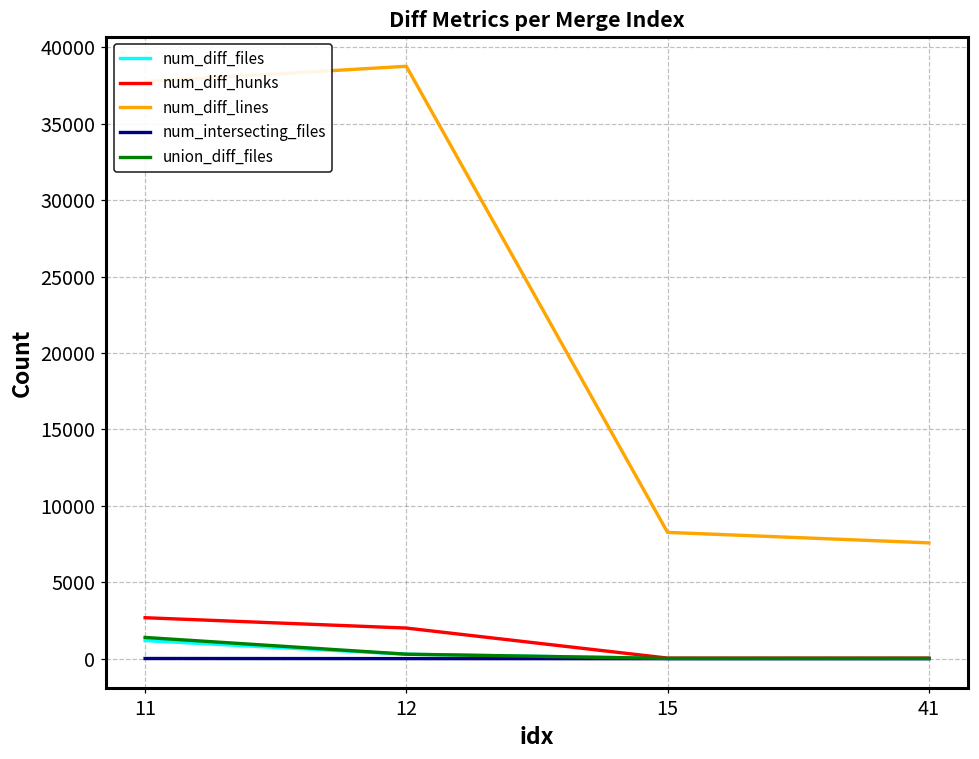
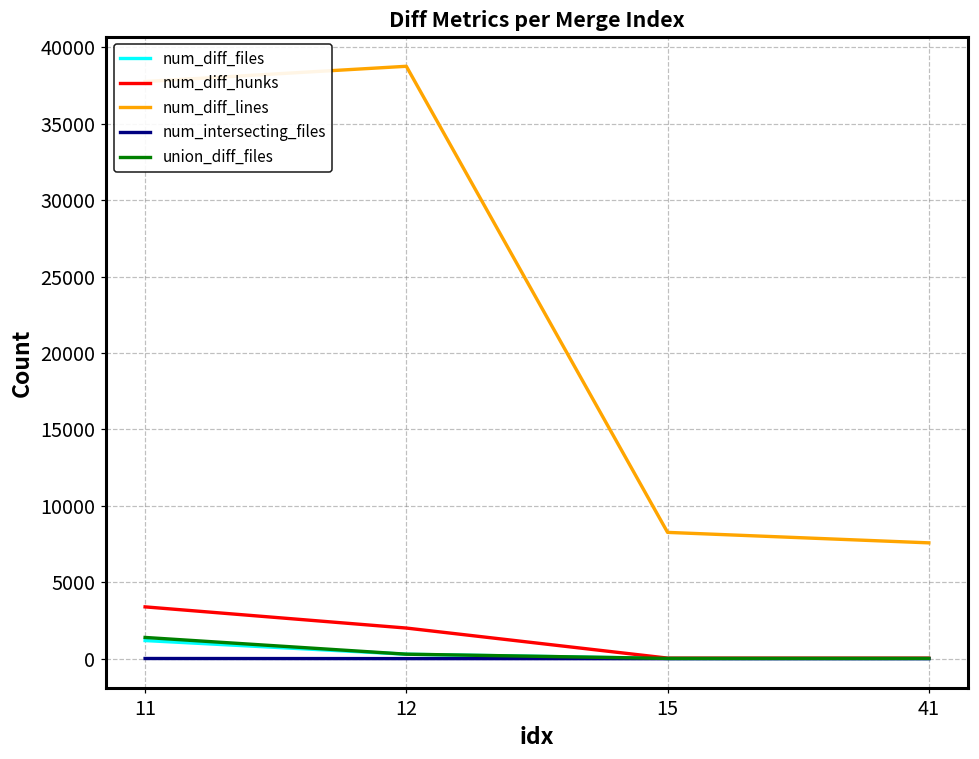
  {
    "num_diff_files": {
      "11": 1200
    },
    "num_diff_hunks": {
-     "11": 2700,
+     "11": 3400,
      "12": 2000
    },
    "num_diff_lines": {
      "12": 38800,
      "15": 8300,
      "41": 7600
    },
    "num_intersecting_files": {
      "11": 0,
      "12": 0
    },
    "union_diff_files": {
      "11": 1400
    }
  }
